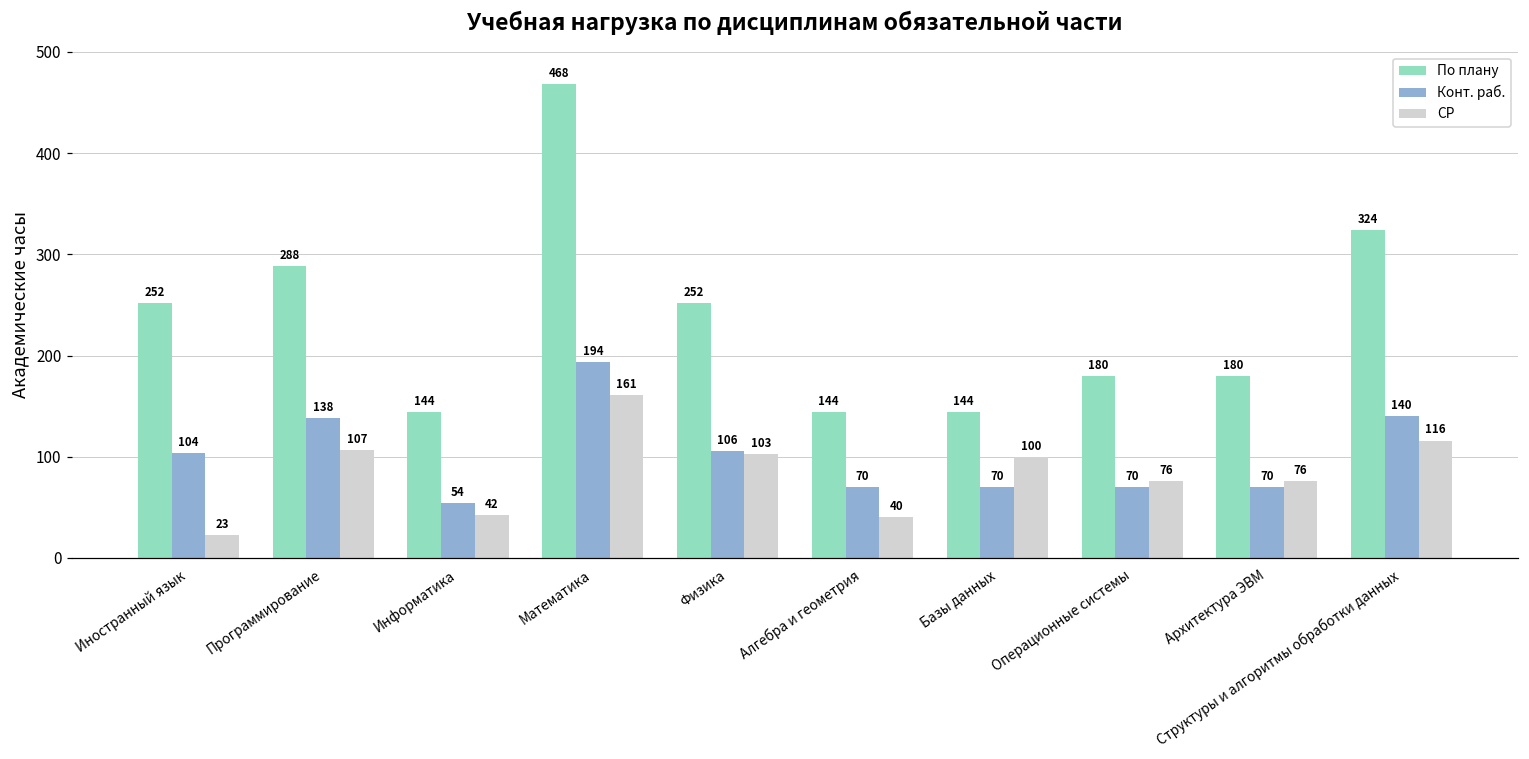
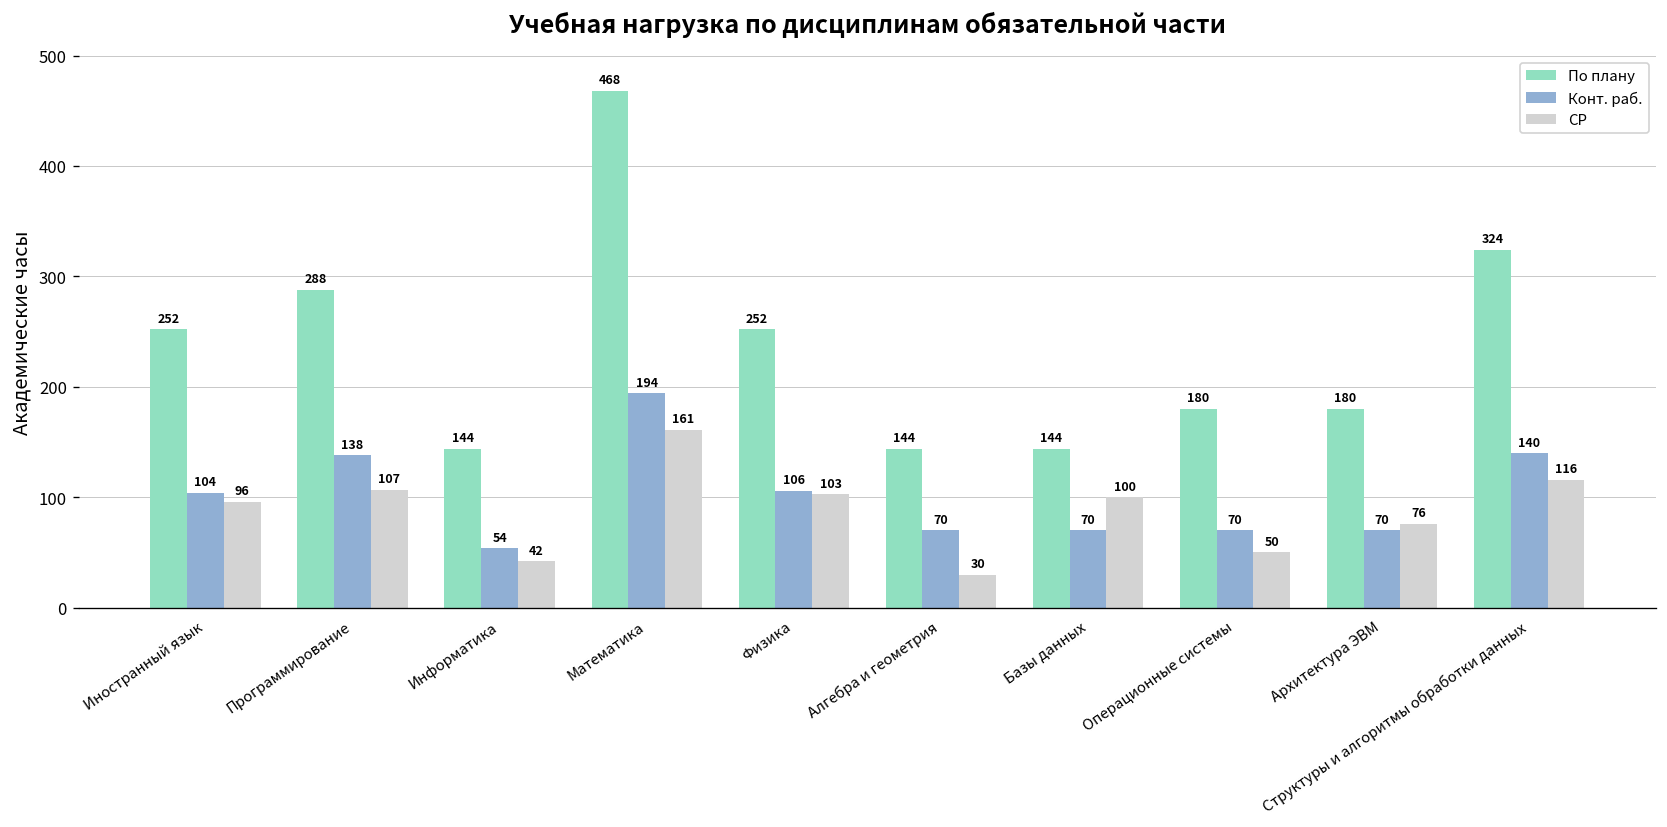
  {
    "СР": {
-     "Иностранный язык": 23,
+     "Иностранный язык": 96,
      "Программирование": 107,
      "Информатика": 42,
      "Математика": 161,
      "Физика": 103,
-     "Алгебра и геометрия": 40,
+     "Алгебра и геометрия": 30,
      "Базы данных": 100,
-     "Операционные системы": 76,
+     "Операционные системы": 50,
      "Архитектура ЭВМ": 76,
      "Структуры и алгоритмы обработки данных": 116
    }
  }
